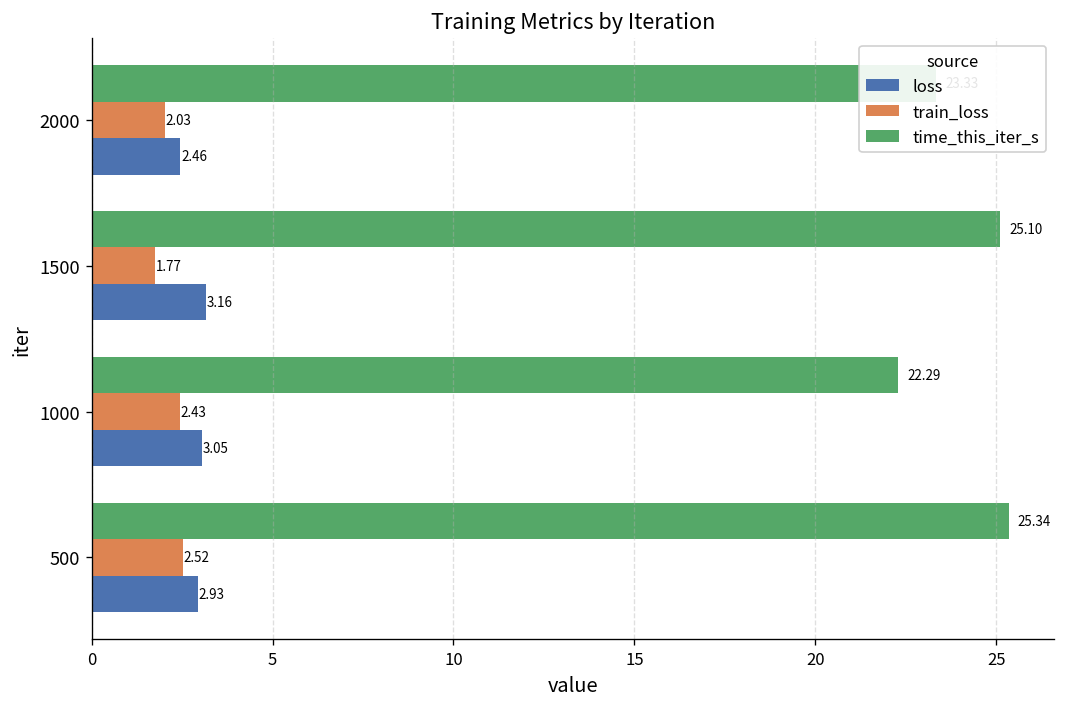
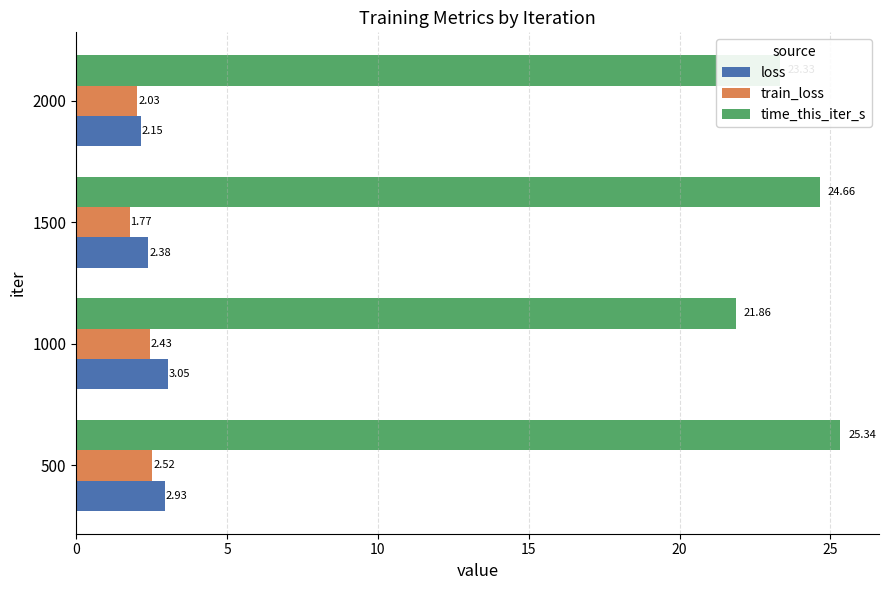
  {
    "loss": {
-     "2000": 2.46,
-     "1500": 3.16,
+     "2000": 2.15,
+     "1500": 2.38,
      "1000": 3.05,
      "500": 2.93
    },
    "train_loss": {
      "2000": 2.03,
      "1500": 1.77,
      "1000": 2.43,
      "500": 2.52
    },
    "time_this_iter_s": {
-     "1500": 25.10,
-     "1000": 22.29,
+     "1500": 24.66,
+     "1000": 21.86,
      "500": 25.34
    }
  }
